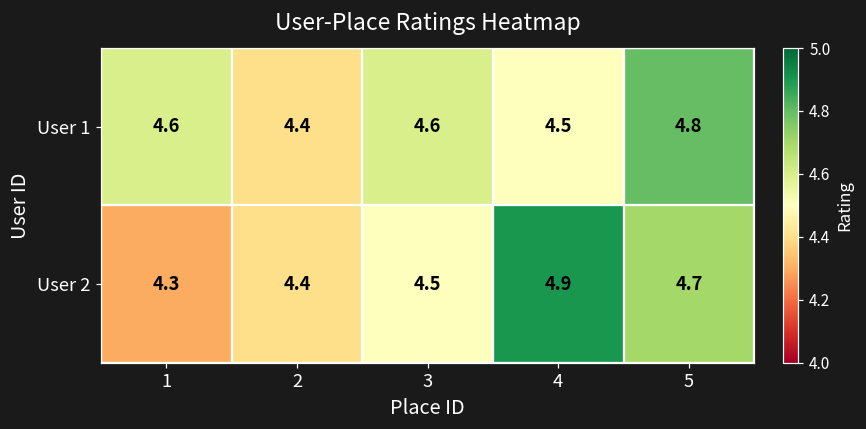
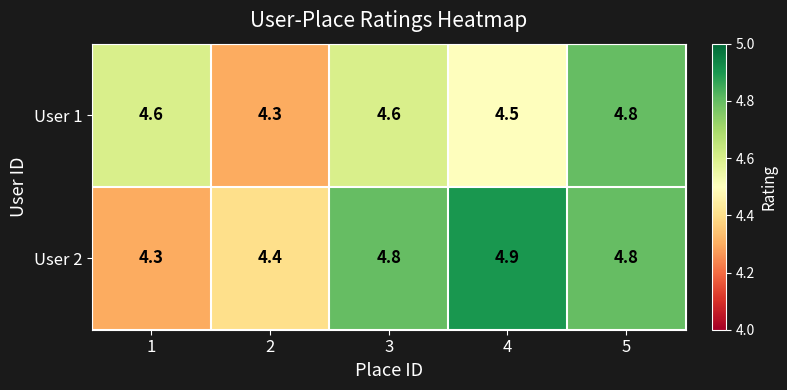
  {
    "User 1": {
      "1": 4.6,
-     "2": 4.4,
+     "2": 4.3,
      "3": 4.6,
      "4": 4.5,
      "5": 4.8
    },
    "User 2": {
      "1": 4.3,
      "2": 4.4,
-     "3": 4.5,
+     "3": 4.8,
      "4": 4.9,
-     "5": 4.7
+     "5": 4.8
    }
  }
